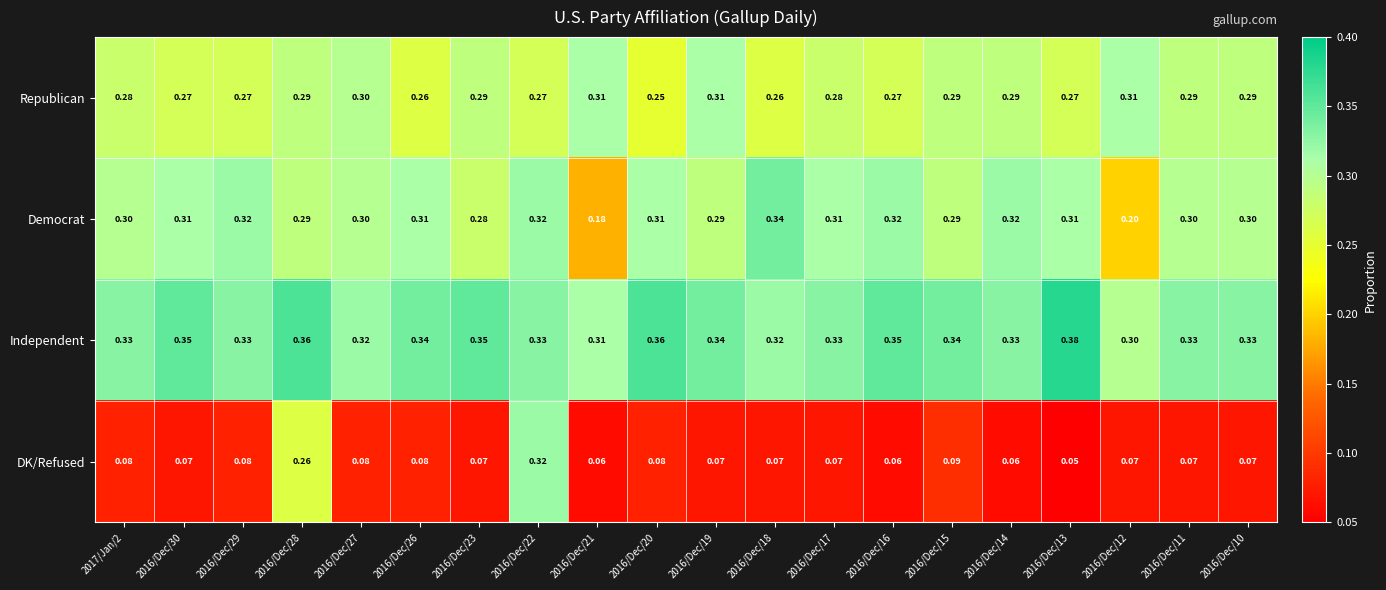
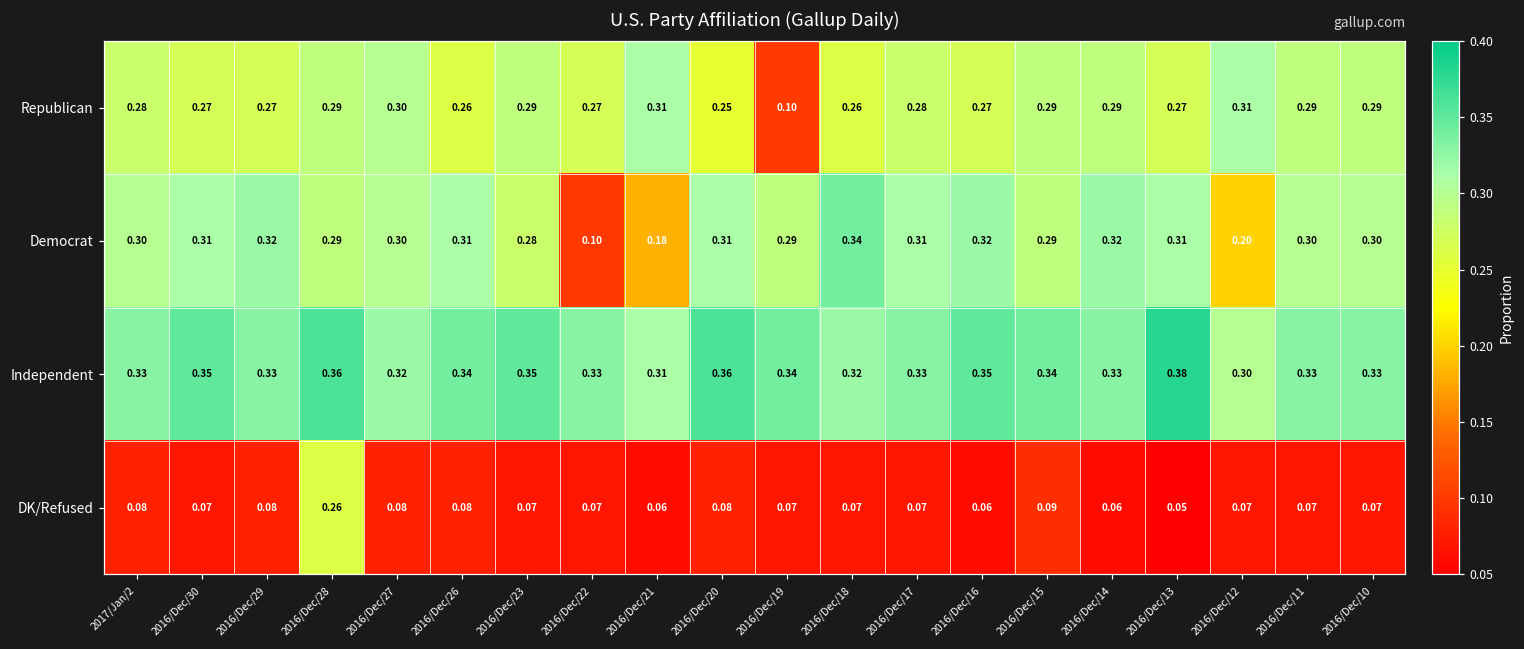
  {
    "Republican": {
      "2017/Jan/2": 0.28,
      "2016/Dec/30": 0.27,
      "2016/Dec/29": 0.27,
      "2016/Dec/28": 0.29,
      "2016/Dec/27": 0.30,
      "2016/Dec/26": 0.26,
      "2016/Dec/23": 0.29,
      "2016/Dec/22": 0.27,
      "2016/Dec/21": 0.31,
      "2016/Dec/20": 0.25,
-     "2016/Dec/19": 0.31,
+     "2016/Dec/19": 0.10,
      "2016/Dec/18": 0.26,
      "2016/Dec/17": 0.28,
      "2016/Dec/16": 0.27,
      "2016/Dec/15": 0.29,
      "2016/Dec/14": 0.29,
      "2016/Dec/13": 0.27,
      "2016/Dec/12": 0.31,
      "2016/Dec/11": 0.29,
      "2016/Dec/10": 0.29
    },
    "Democrat": {
      "2017/Jan/2": 0.30,
      "2016/Dec/30": 0.31,
      "2016/Dec/29": 0.32,
      "2016/Dec/28": 0.29,
      "2016/Dec/27": 0.30,
      "2016/Dec/26": 0.31,
      "2016/Dec/23": 0.28,
-     "2016/Dec/22": 0.32,
+     "2016/Dec/22": 0.10,
      "2016/Dec/21": 0.18,
      "2016/Dec/20": 0.31,
      "2016/Dec/19": 0.29,
      "2016/Dec/18": 0.34,
      "2016/Dec/17": 0.31,
      "2016/Dec/16": 0.32,
      "2016/Dec/15": 0.29,
      "2016/Dec/14": 0.32,
      "2016/Dec/13": 0.31,
      "2016/Dec/12": 0.20,
      "2016/Dec/11": 0.30,
      "2016/Dec/10": 0.30
    },
    "Independent": {
      "2017/Jan/2": 0.33,
      "2016/Dec/30": 0.35,
      "2016/Dec/29": 0.33,
      "2016/Dec/28": 0.36,
      "2016/Dec/27": 0.32,
      "2016/Dec/26": 0.34,
      "2016/Dec/23": 0.35,
      "2016/Dec/22": 0.33,
      "2016/Dec/21": 0.31,
      "2016/Dec/20": 0.36,
      "2016/Dec/19": 0.34,
      "2016/Dec/18": 0.32,
      "2016/Dec/17": 0.33,
      "2016/Dec/16": 0.35,
      "2016/Dec/15": 0.34,
      "2016/Dec/14": 0.33,
      "2016/Dec/13": 0.38,
      "2016/Dec/12": 0.30,
      "2016/Dec/11": 0.33,
      "2016/Dec/10": 0.33
    },
    "DK/Refused": {
      "2017/Jan/2": 0.08,
      "2016/Dec/30": 0.07,
      "2016/Dec/29": 0.08,
      "2016/Dec/28": 0.26,
      "2016/Dec/27": 0.08,
      "2016/Dec/26": 0.08,
      "2016/Dec/23": 0.07,
-     "2016/Dec/22": 0.32,
+     "2016/Dec/22": 0.07,
      "2016/Dec/21": 0.06,
      "2016/Dec/20": 0.08,
      "2016/Dec/19": 0.07,
      "2016/Dec/18": 0.07,
      "2016/Dec/17": 0.07,
      "2016/Dec/16": 0.06,
      "2016/Dec/15": 0.09,
      "2016/Dec/14": 0.06,
      "2016/Dec/13": 0.05,
      "2016/Dec/12": 0.07,
      "2016/Dec/11": 0.07,
      "2016/Dec/10": 0.07
    }
  }
